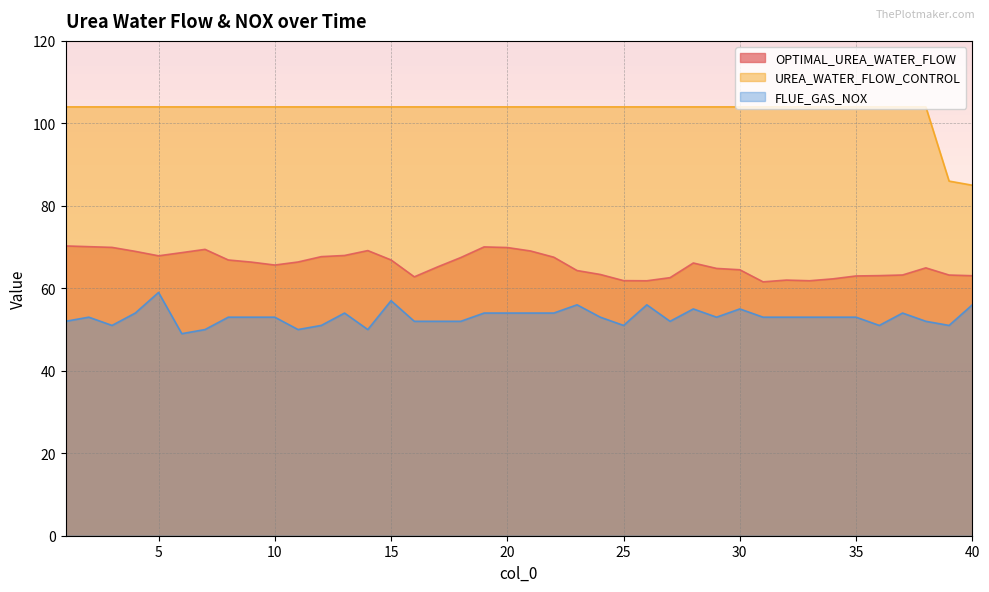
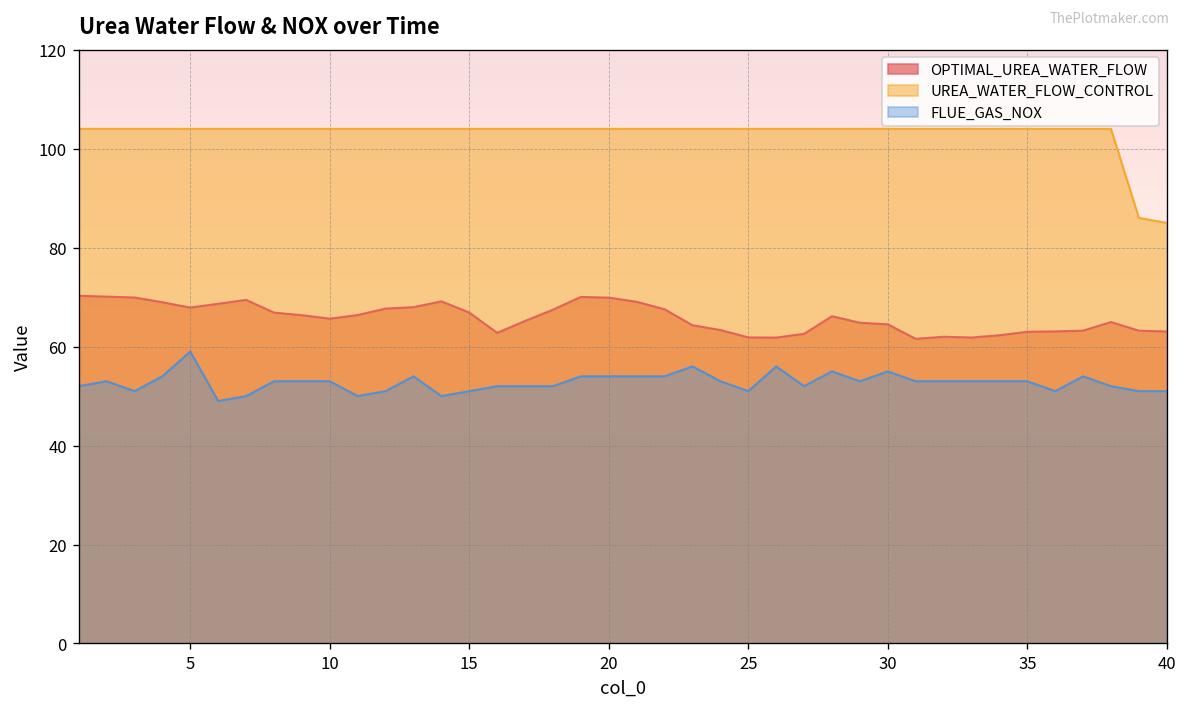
  {
    "OPTIMAL_UREA_WATER_FLOW": {
      "5": 68,
      "10": 66,
      "15": 67,
      "20": 70,
      "25": 62,
      "30": 64,
      "35": 63,
      "40": 63
    },
    "UREA_WATER_FLOW_CONTROL": {
      "5": 104,
      "10": 104,
      "15": 104,
      "20": 104,
      "25": 104,
      "40": 85
    },
    "FLUE_GAS_NOX": {
      "5": 59,
      "10": 53,
-     "15": 57,
+     "15": 51,
      "20": 54,
      "25": 51,
      "30": 55,
      "35": 53,
-     "40": 56
+     "40": 51
    }
  }
